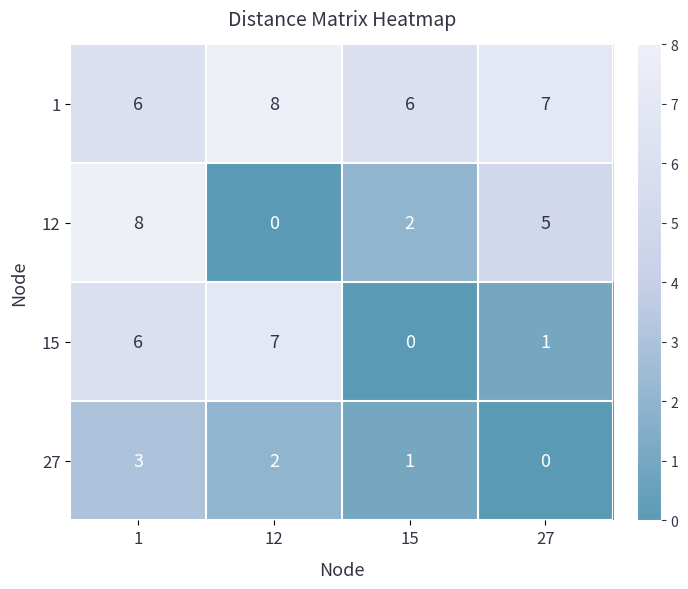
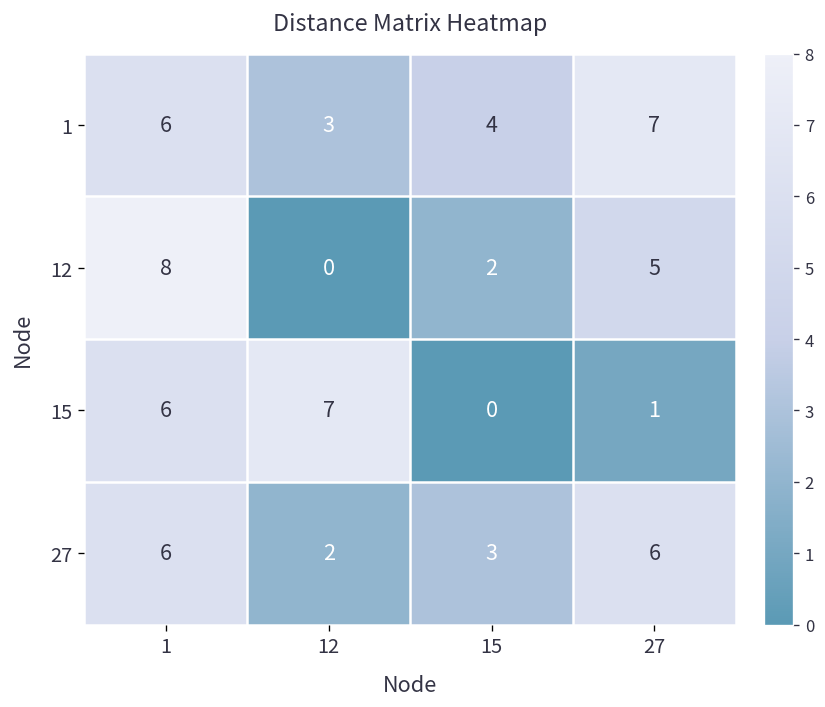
  {
    "1": {
      "1": 6,
-     "12": 8,
-     "15": 6,
+     "12": 3,
+     "15": 4,
      "27": 7
    },
    "12": {
      "1": 8,
      "12": 0,
      "15": 2,
      "27": 5
    },
    "15": {
      "1": 6,
      "12": 7,
      "15": 0,
      "27": 1
    },
    "27": {
-     "1": 3,
+     "1": 6,
      "12": 2,
-     "15": 1,
-     "27": 0
+     "15": 3,
+     "27": 6
    }
  }
